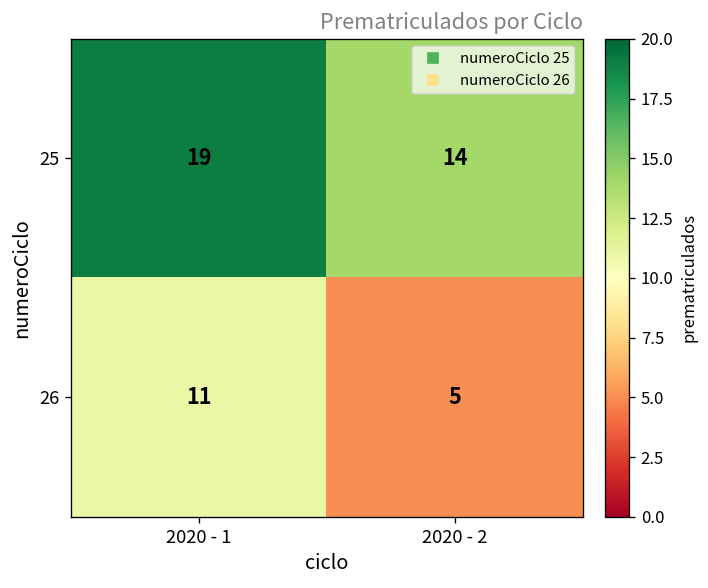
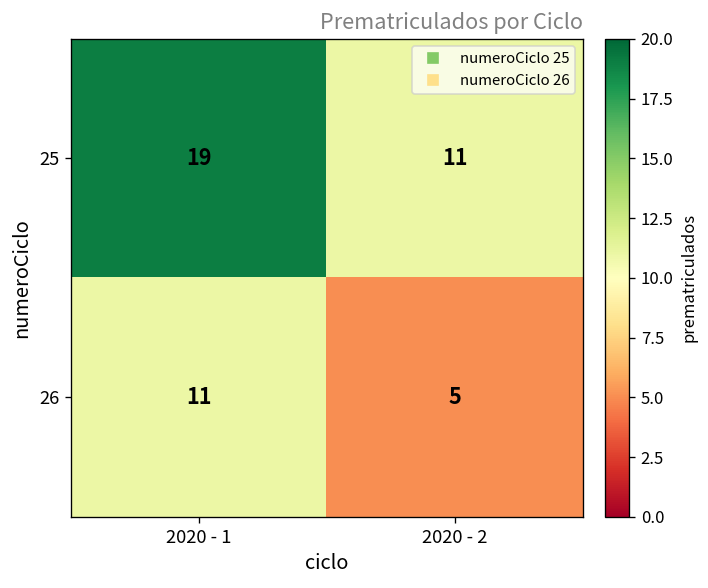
  {
    "25": {
      "2020 - 1": 19,
-     "2020 - 2": 14
+     "2020 - 2": 11
    },
    "26": {
      "2020 - 1": 11,
      "2020 - 2": 5
    }
  }
